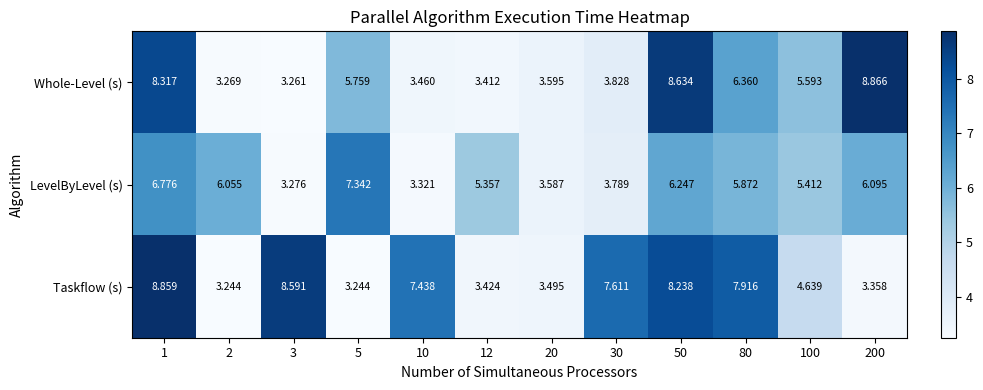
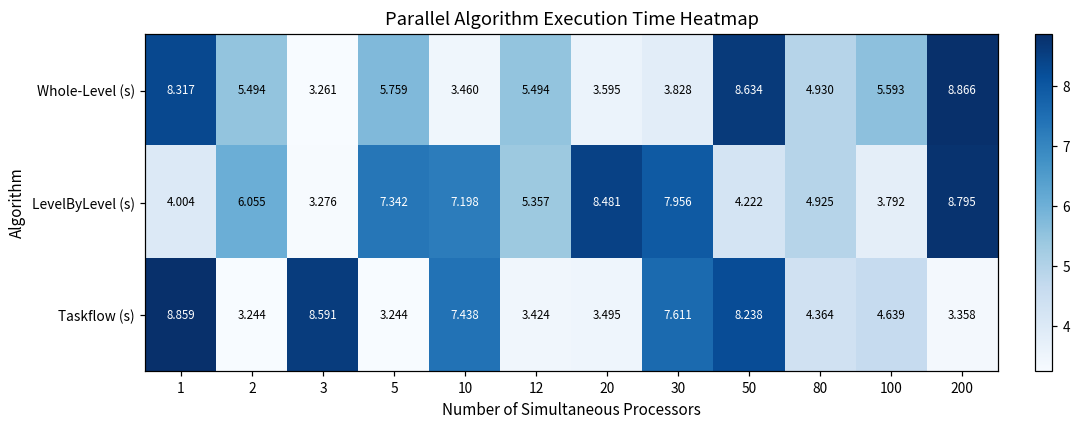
  {
    "Whole-Level (s)": {
      "1": 8.317,
-     "2": 3.269,
+     "2": 5.494,
      "3": 3.261,
      "5": 5.759,
      "10": 3.460,
-     "12": 3.412,
+     "12": 5.494,
      "20": 3.595,
      "30": 3.828,
      "50": 8.634,
-     "80": 6.360,
+     "80": 4.930,
      "100": 5.593,
      "200": 8.866
    },
    "LevelByLevel (s)": {
-     "1": 6.776,
+     "1": 4.004,
      "2": 6.055,
      "3": 3.276,
      "5": 7.342,
-     "10": 3.321,
+     "10": 7.198,
      "12": 5.357,
-     "20": 3.587,
-     "30": 3.789,
-     "50": 6.247,
-     "80": 5.872,
-     "100": 5.412,
-     "200": 6.095
+     "20": 8.481,
+     "30": 7.956,
+     "50": 4.222,
+     "80": 4.925,
+     "100": 3.792,
+     "200": 8.795
    },
    "Taskflow (s)": {
      "1": 8.859,
      "2": 3.244,
      "3": 8.591,
      "5": 3.244,
      "10": 7.438,
      "12": 3.424,
      "20": 3.495,
      "30": 7.611,
      "50": 8.238,
-     "80": 7.916,
+     "80": 4.364,
      "100": 4.639,
      "200": 3.358
    }
  }
